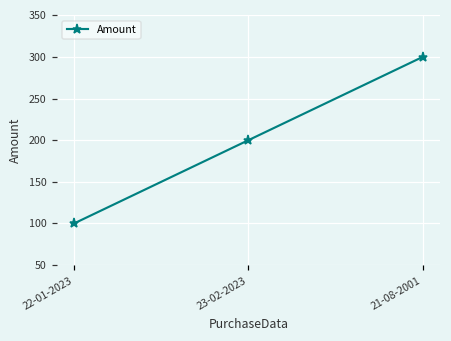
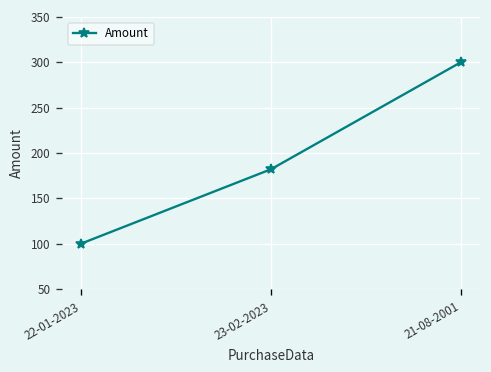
  {
    "22-01-2023": 100,
-   "23-02-2023": 200,
+   "23-02-2023": 180,
    "21-08-2001": 300
  }
